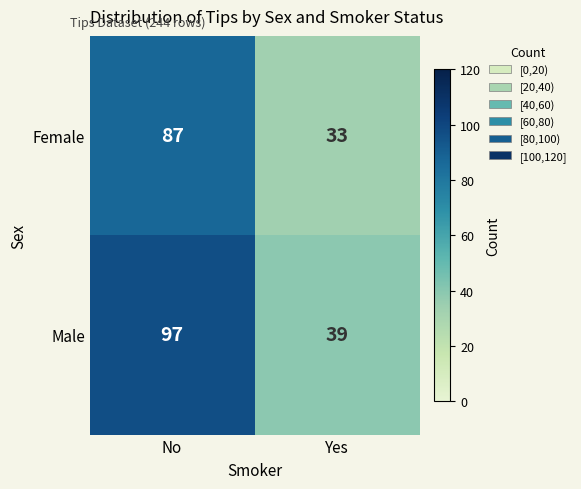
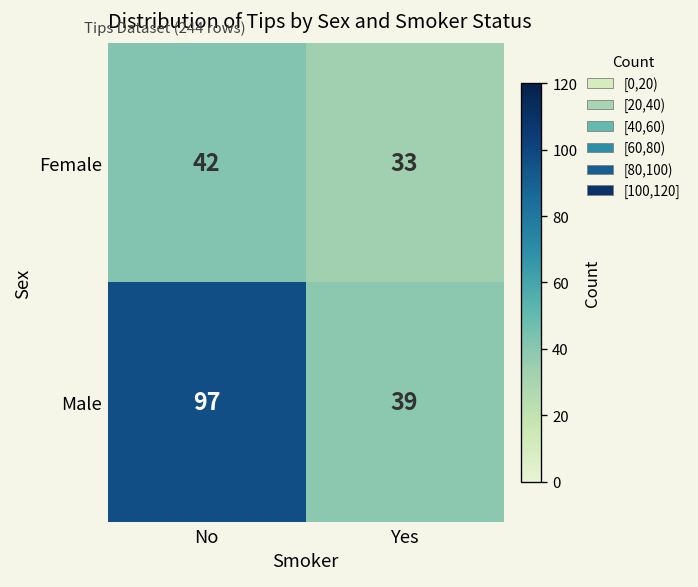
  {
    "Female": {
-     "No": 87,
+     "No": 42,
      "Yes": 33
    },
    "Male": {
      "No": 97,
      "Yes": 39
    }
  }
